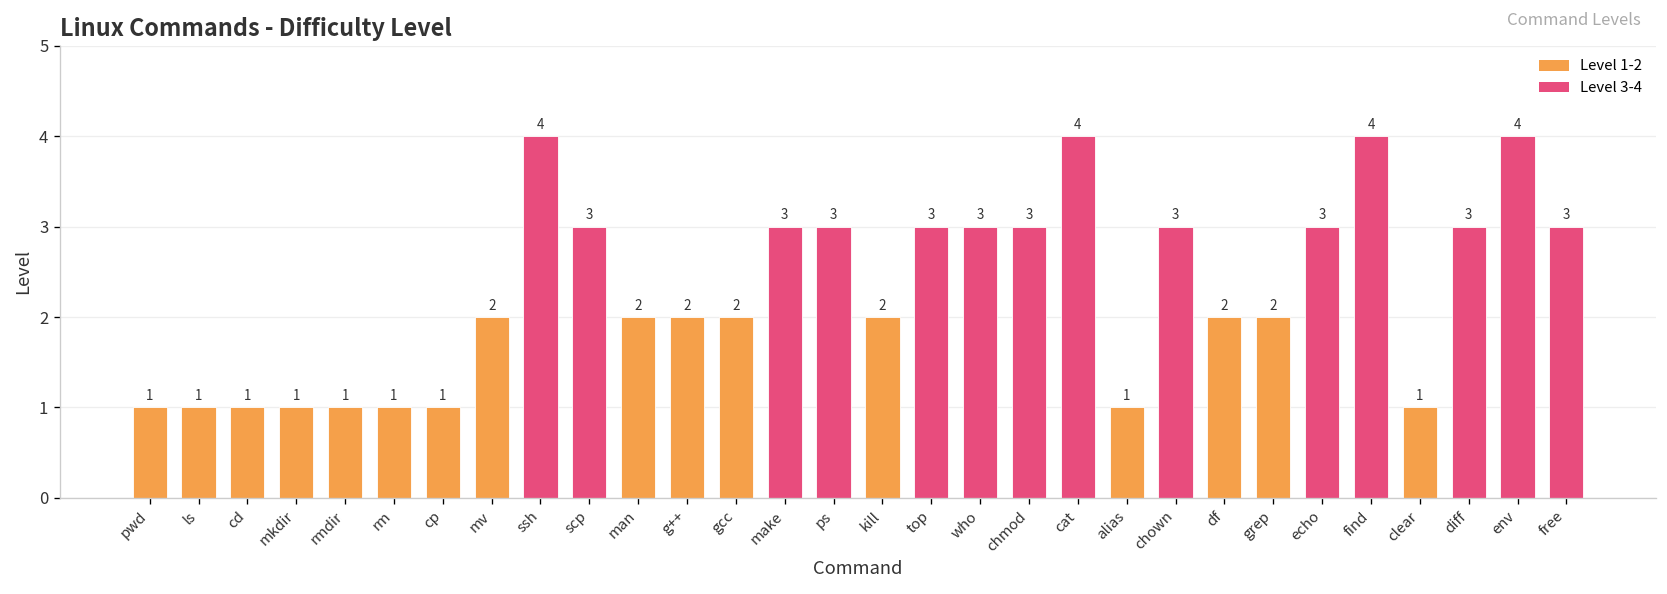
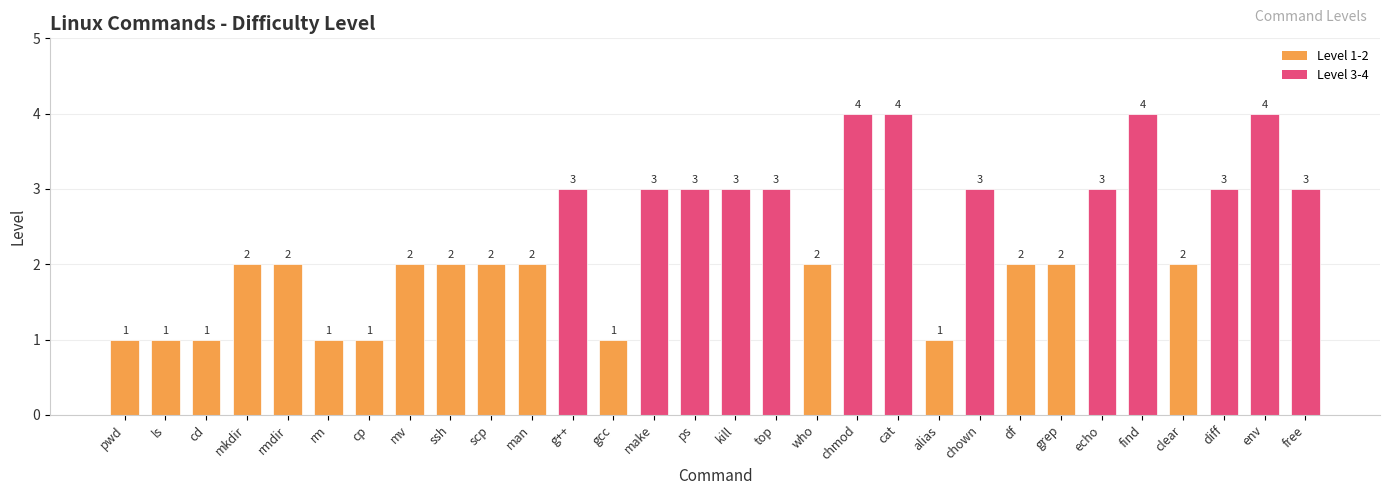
  {
    "pwd": 1,
    "ls": 1,
    "cd": 1,
-   "mkdir": 1,
-   "rmdir": 1,
+   "mkdir": 2,
+   "rmdir": 2,
    "rm": 1,
    "cp": 1,
    "mv": 2,
-   "ssh": 4,
-   "scp": 3,
+   "ssh": 2,
+   "scp": 2,
    "man": 2,
-   "g++": 2,
-   "gcc": 2,
+   "g++": 3,
+   "gcc": 1,
    "make": 3,
    "ps": 3,
-   "kill": 2,
+   "kill": 3,
    "top": 3,
-   "who": 3,
-   "chmod": 3,
+   "who": 2,
+   "chmod": 4,
    "cat": 4,
    "alias": 1,
    "chown": 3,
    "df": 2,
    "grep": 2,
    "echo": 3,
    "find": 4,
-   "clear": 1,
+   "clear": 2,
    "diff": 3,
    "env": 4,
    "free": 3
  }
